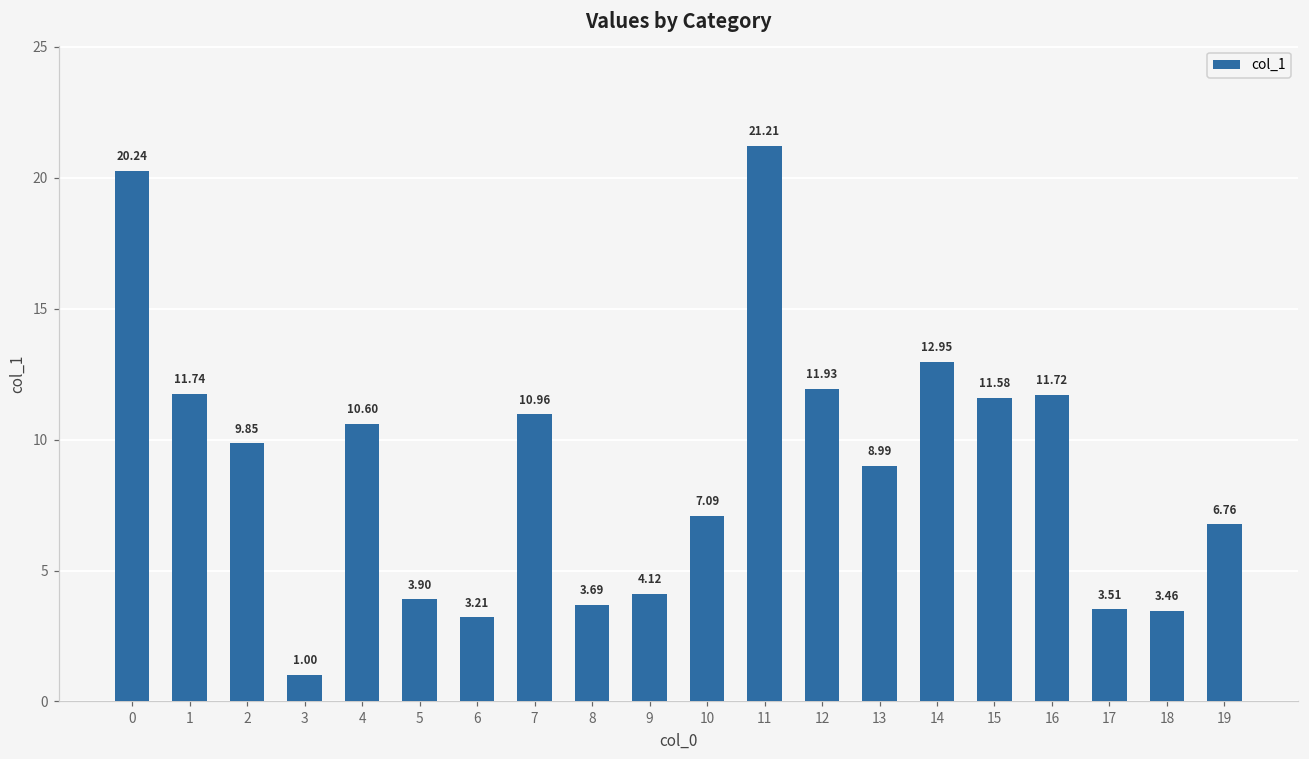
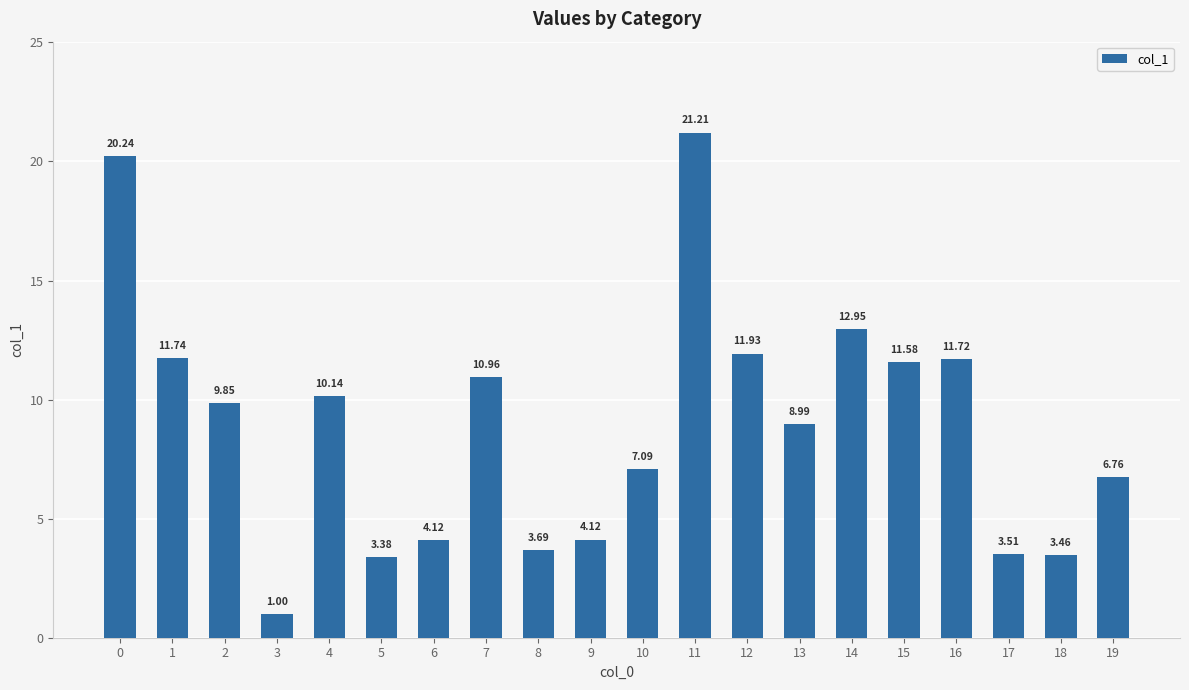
  {
    "0": 20.24,
    "1": 11.74,
    "2": 9.85,
    "3": 1.00,
-   "4": 10.60,
-   "5": 3.90,
-   "6": 3.21,
+   "4": 10.14,
+   "5": 3.38,
+   "6": 4.12,
    "7": 10.96,
    "8": 3.69,
    "9": 4.12,
    "10": 7.09,
    "11": 21.21,
    "12": 11.93,
    "13": 8.99,
    "14": 12.95,
    "15": 11.58,
    "16": 11.72,
    "17": 3.51,
    "18": 3.46,
    "19": 6.76
  }
